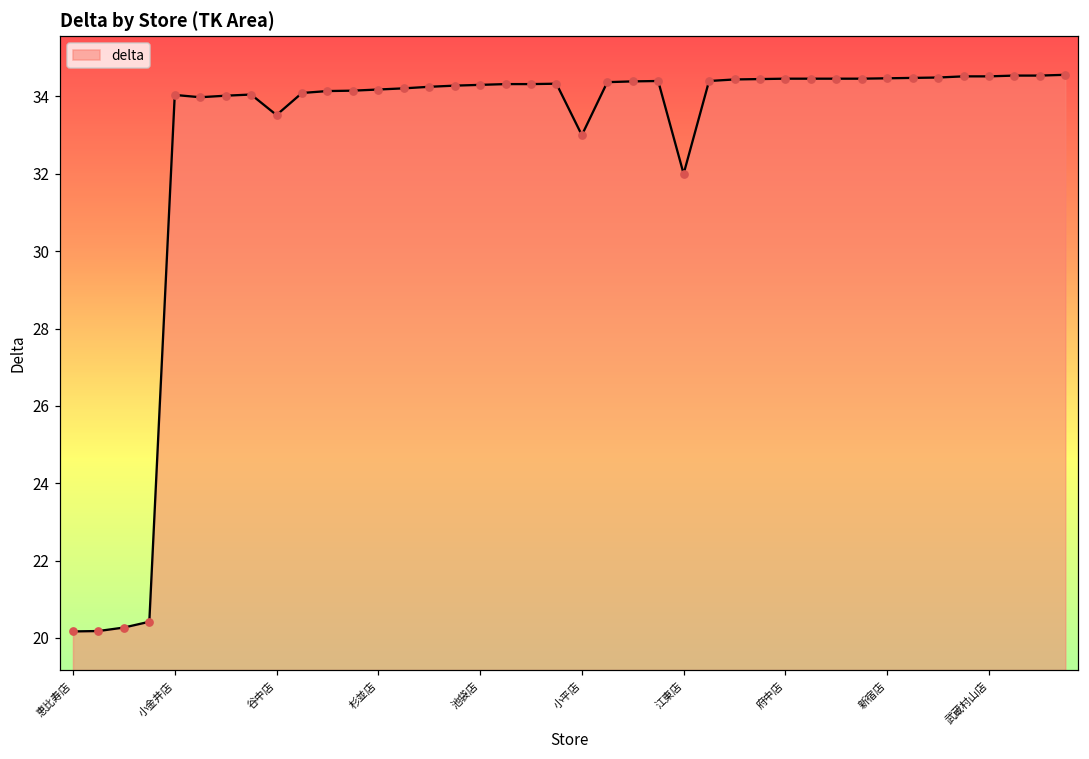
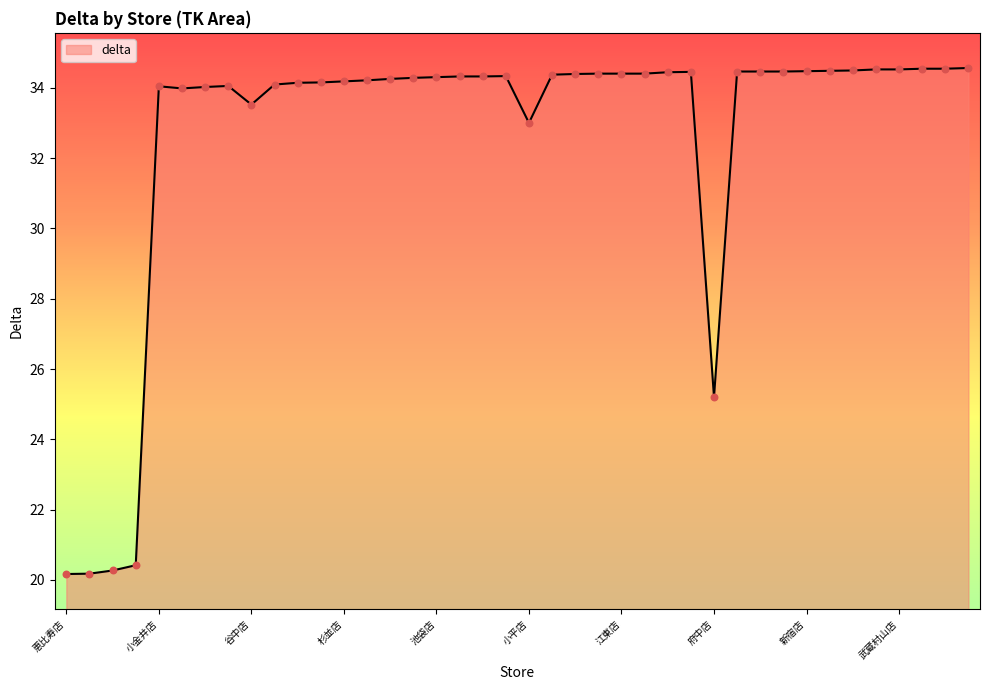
  {
    "恵比寿店": 20.2,
    "小金井店": 34.0,
    "谷中店": 33.5,
    "杉並店": 34.2,
    "池袋店": 34.3,
    "小平店": 33.0,
-   "江東店": 32.0,
-   "府中店": 34.5,
+   "江東店": 34.4,
+   "府中店": 25.2,
    "新宿店": 34.5,
    "武蔵村山店": 34.5
  }
